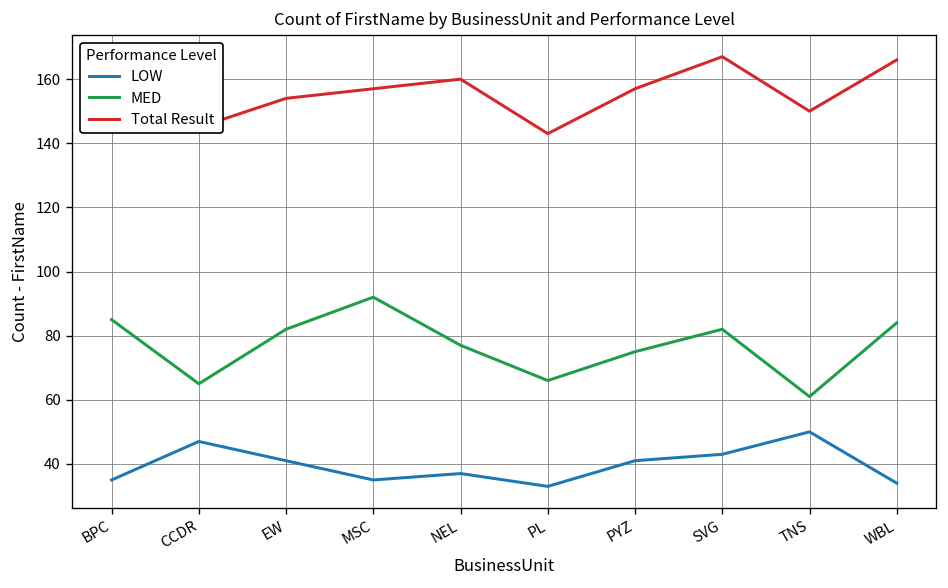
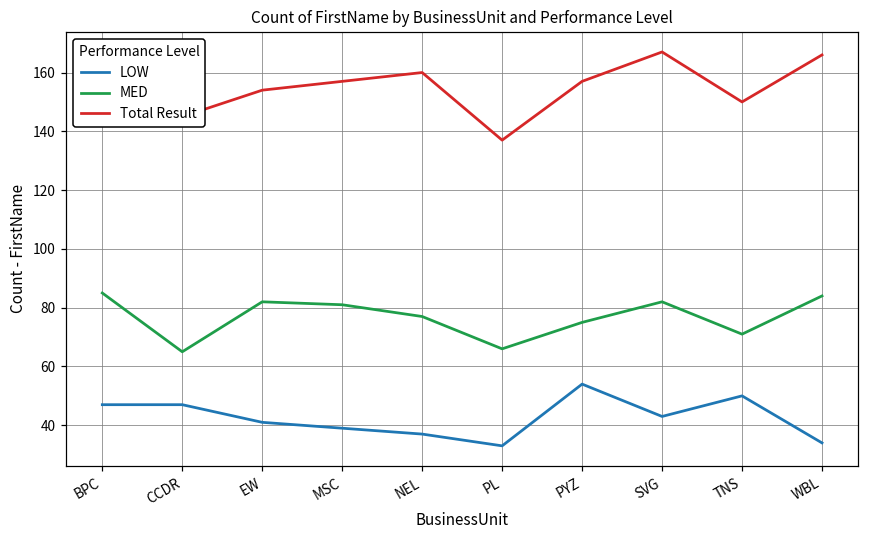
  {
    "LOW": {
-     "BPC": 35,
+     "BPC": 47,
      "CCDR": 47,
      "EW": 41,
-     "MSC": 35,
+     "MSC": 39,
      "NEL": 37,
      "PL": 33,
-     "PYZ": 41,
+     "PYZ": 54,
      "SVG": 43,
      "TNS": 50,
      "WBL": 34
    },
    "MED": {
      "BPC": 85,
      "CCDR": 65,
      "EW": 82,
-     "MSC": 92,
+     "MSC": 81,
      "NEL": 77,
      "PL": 66,
      "PYZ": 75,
      "SVG": 82,
-     "TNS": 61,
+     "TNS": 71,
      "WBL": 84
    },
    "Total Result": {
      "EW": 154,
      "MSC": 157,
      "NEL": 160,
-     "PL": 143,
+     "PL": 137,
      "PYZ": 157,
      "SVG": 167,
      "TNS": 150,
      "WBL": 166
    }
  }
